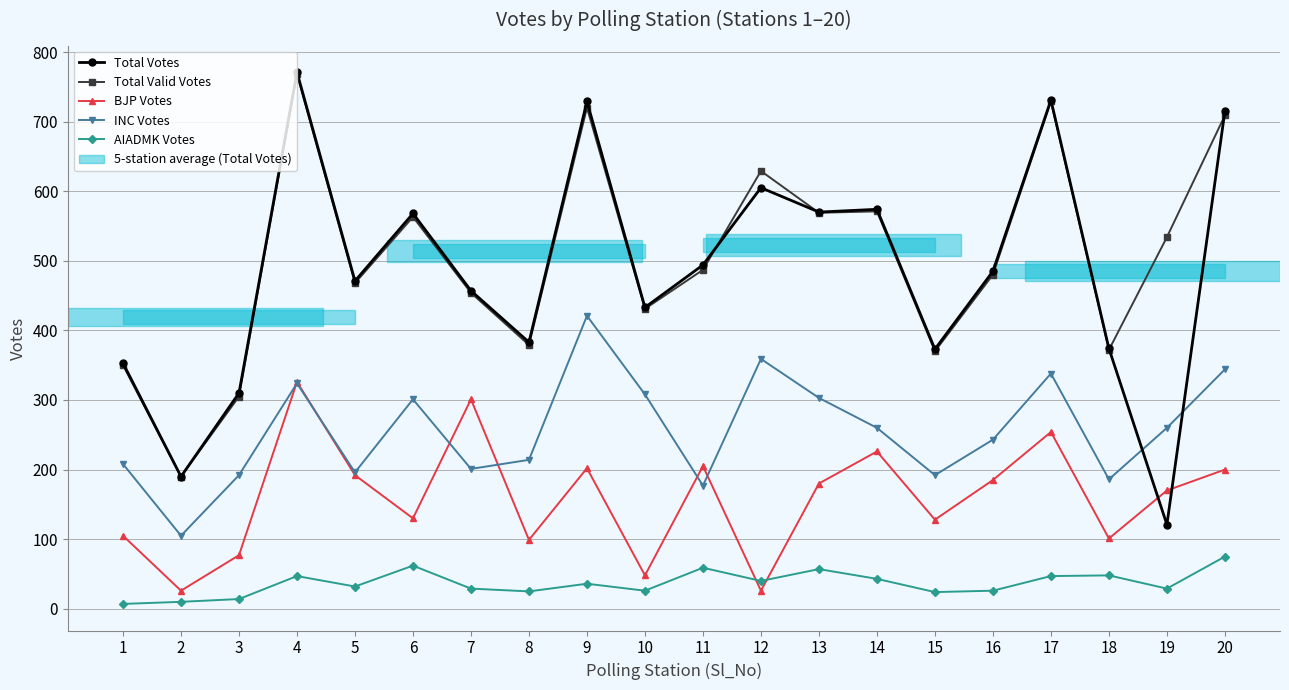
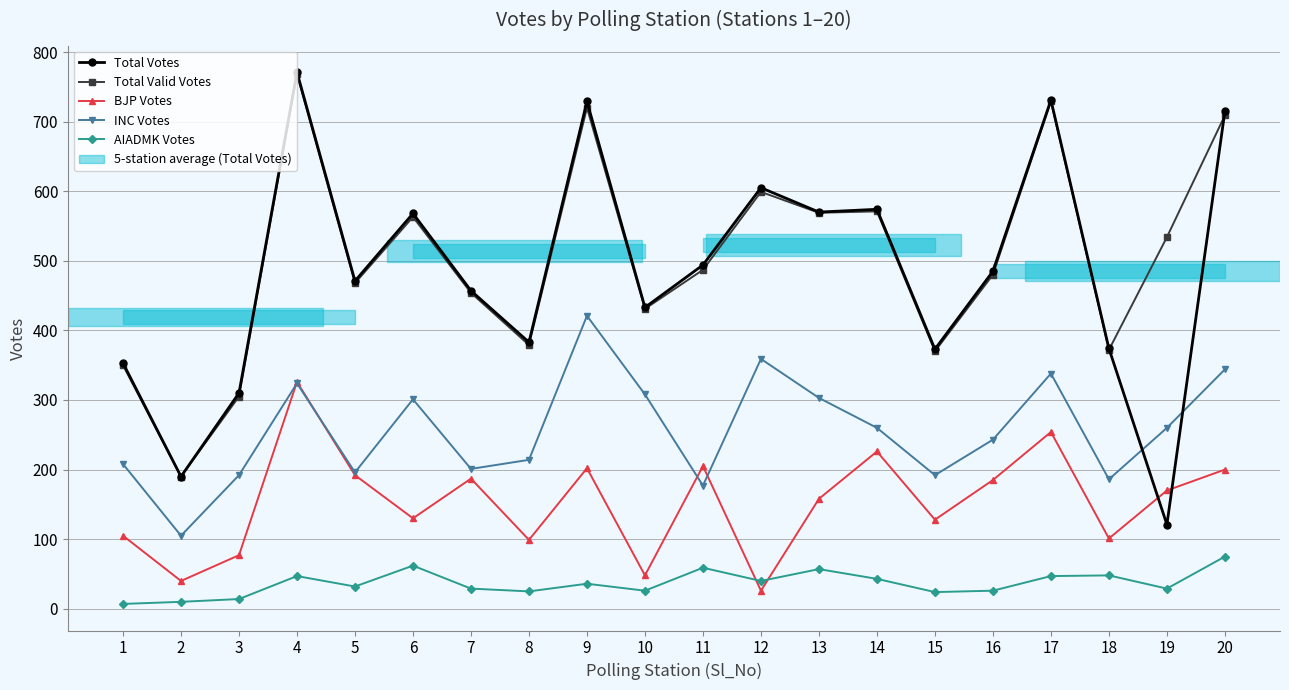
  {
    "Total Votes": {
      "3": 310,
      "6": 570,
      "8": 380,
      "9": 730,
      "11": 490,
      "12": 610,
      "19": 120,
      "20": 720
    },
    "Total Valid Votes": {
      "3": 310,
      "6": 560,
      "8": 380,
      "9": 720,
      "11": 490,
-     "12": 630,
+     "12": 600,
      "16": 480,
      "19": 530,
      "20": 710
    },
    "BJP Votes": {
      "1": 110,
-     "2": 30,
+     "2": 40,
      "3": 80,
      "5": 190,
      "6": 130,
-     "7": 300,
+     "7": 190,
      "8": 100,
      "9": 200,
      "10": 50,
      "11": 210,
      "12": 30,
-     "13": 180,
+     "13": 160,
      "14": 230,
      "15": 130,
      "16": 190,
      "17": 250,
      "18": 100,
      "19": 170,
      "20": 200
    }
  }
